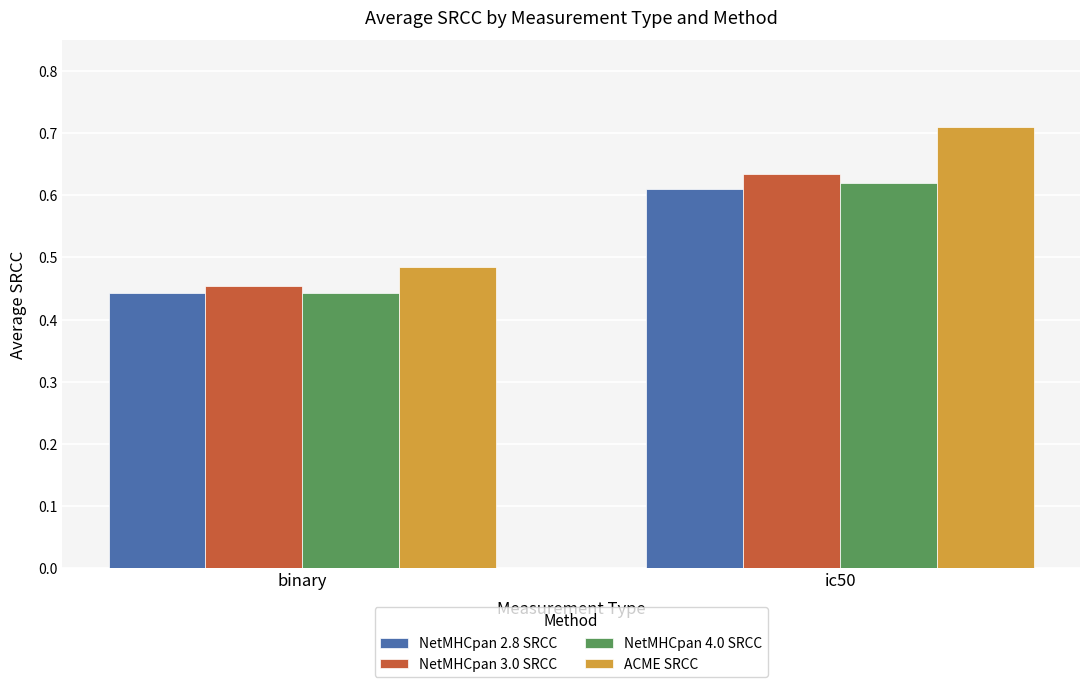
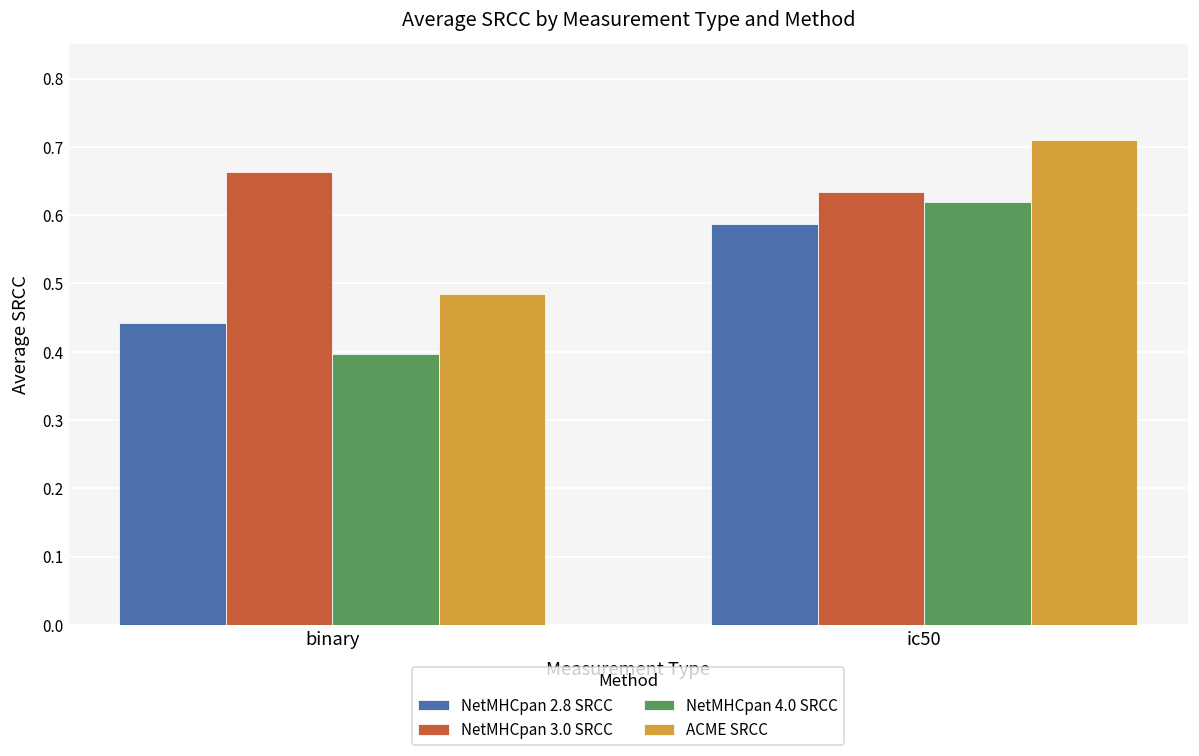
  {
    "NetMHCpan 2.8 SRCC": {
      "binary": 0.44,
-     "ic50": 0.61
+     "ic50": 0.59
    },
    "NetMHCpan 3.0 SRCC": {
-     "binary": 0.45,
+     "binary": 0.66,
      "ic50": 0.63
    },
    "NetMHCpan 4.0 SRCC": {
-     "binary": 0.44,
+     "binary": 0.40,
      "ic50": 0.62
    },
    "ACME SRCC": {
      "binary": 0.49,
      "ic50": 0.71
    }
  }
